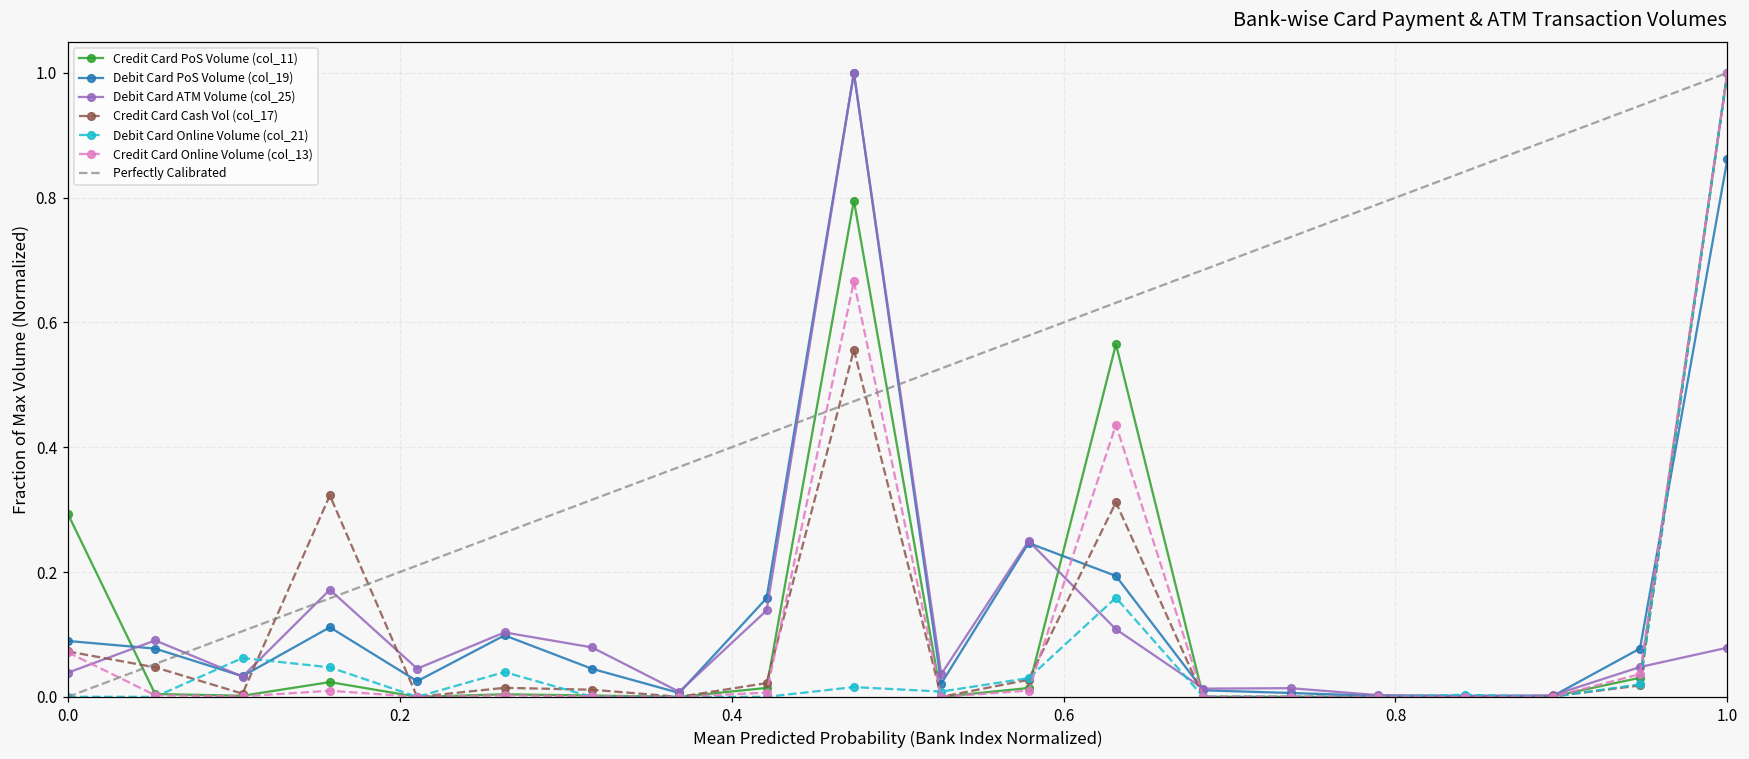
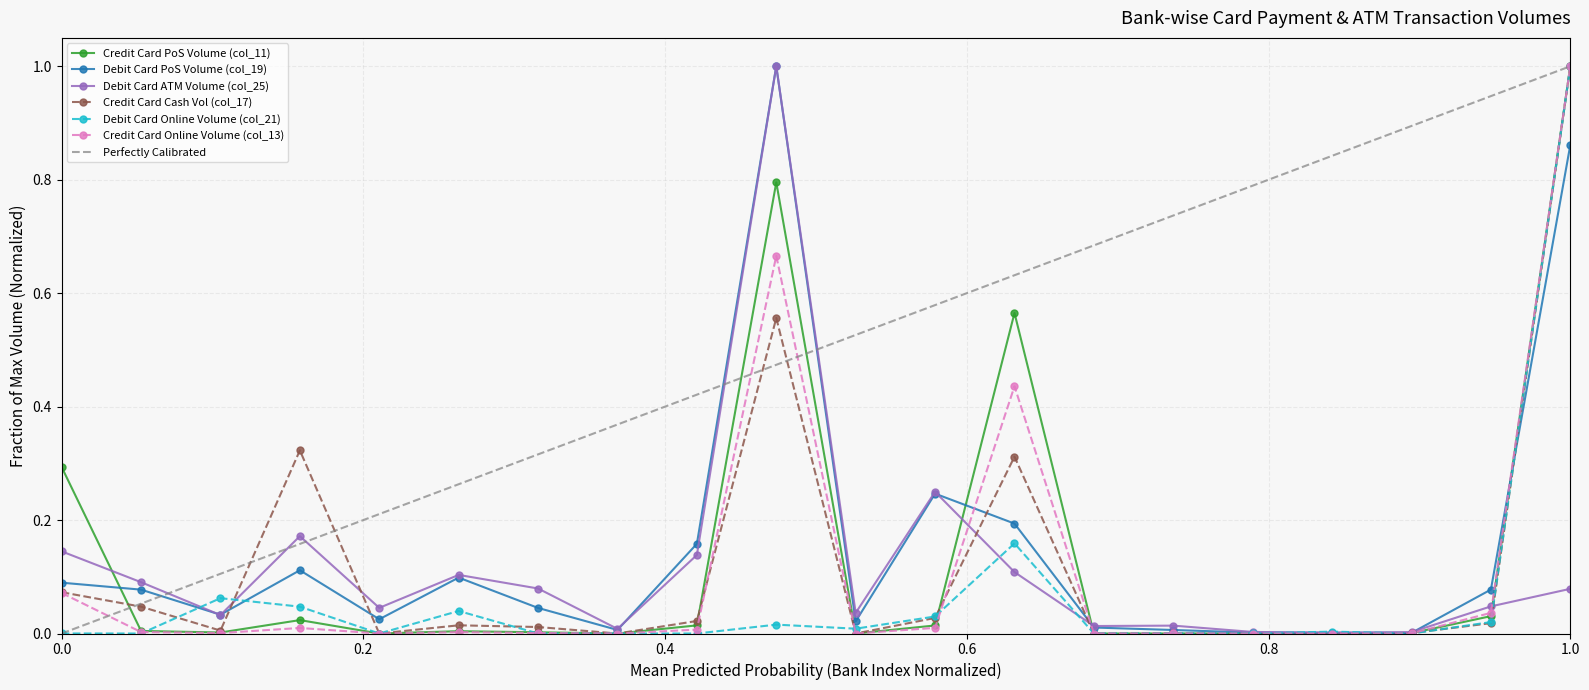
  {
    "Credit Card PoS Volume (col_11)": {
      "0.0": 0.29
    },
    "Debit Card PoS Volume (col_19)": {
      "0.0": 0.09,
      "1.0": 0.86
    },
    "Debit Card ATM Volume (col_25)": {
-     "0.0": 0.04,
+     "0.0": 0.14,
      "1.0": 0.08
    }
  }
